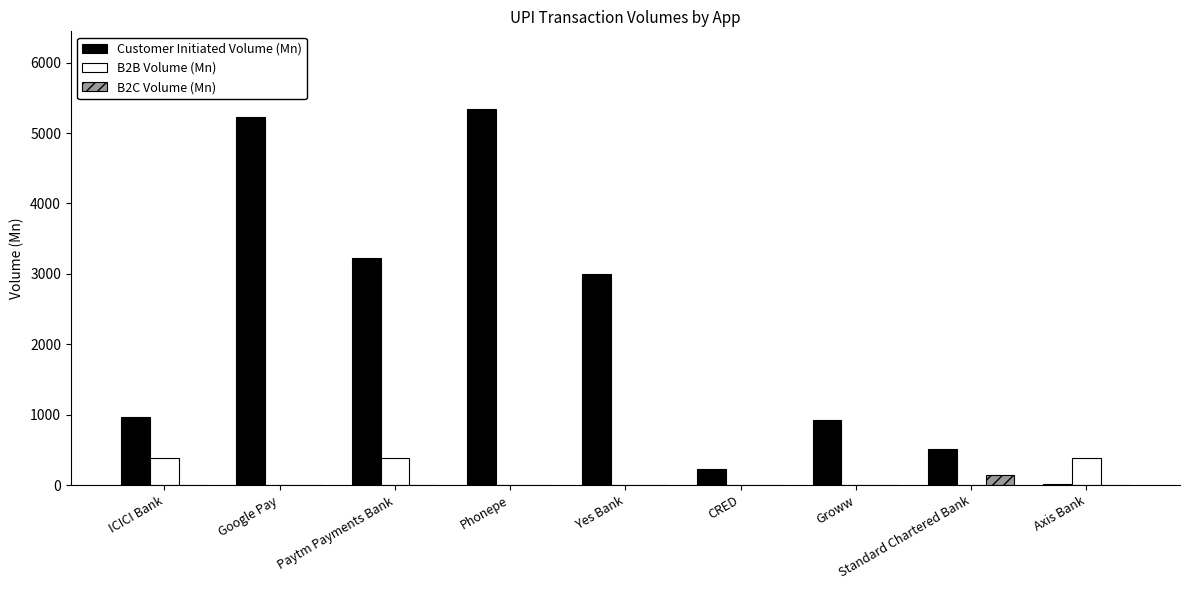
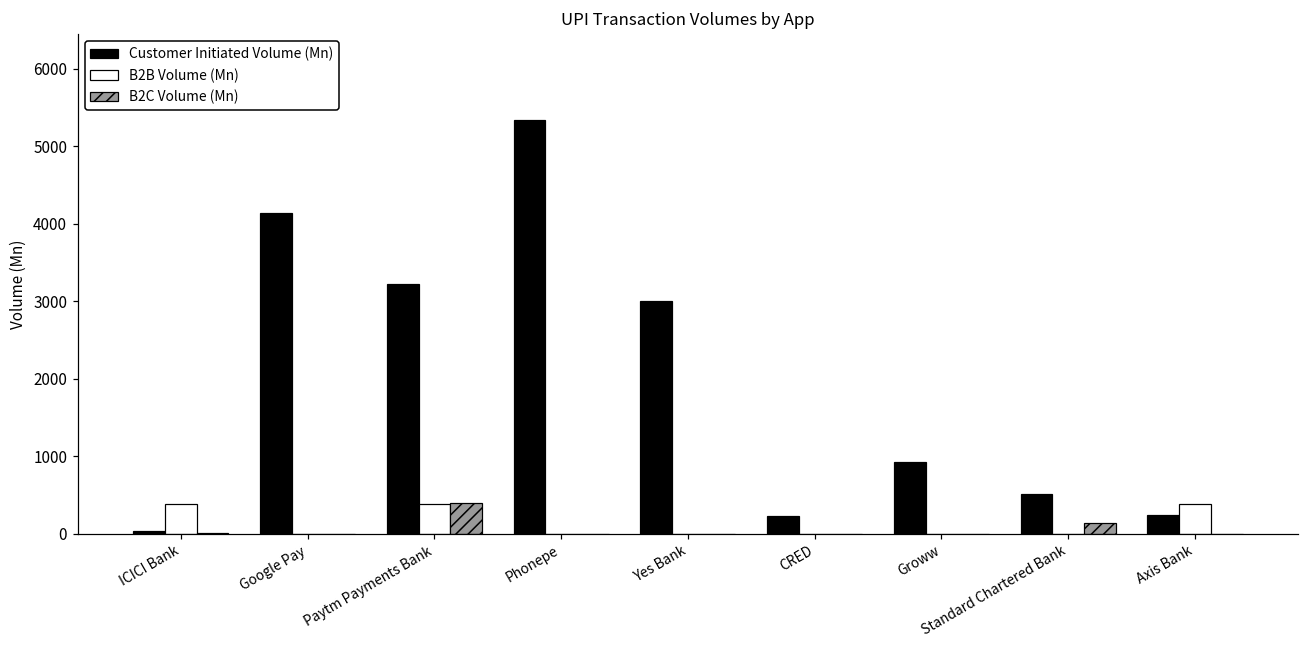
  {
    "Customer Initiated Volume (Mn)": {
-     "ICICI Bank": 1000,
-     "Google Pay": 5200,
+     "ICICI Bank": 0,
+     "Google Pay": 4100,
      "Paytm Payments Bank": 3200,
      "Phonepe": 5300,
      "Yes Bank": 3000,
      "CRED": 200,
      "Groww": 900,
      "Standard Chartered Bank": 500,
-     "Axis Bank": 0
+     "Axis Bank": 200
    },
    "B2B Volume (Mn)": {
      "ICICI Bank": 400,
      "Google Pay": 0,
      "Paytm Payments Bank": 400,
      "Phonepe": 0,
      "Yes Bank": 0,
      "CRED": 0,
      "Groww": 0,
      "Standard Chartered Bank": 0,
      "Axis Bank": 400
    },
    "B2C Volume (Mn)": {
      "Google Pay": 0,
-     "Paytm Payments Bank": 0,
+     "Paytm Payments Bank": 400,
      "Phonepe": 0,
      "CRED": 0,
      "Groww": 0,
      "Standard Chartered Bank": 100
    }
  }
